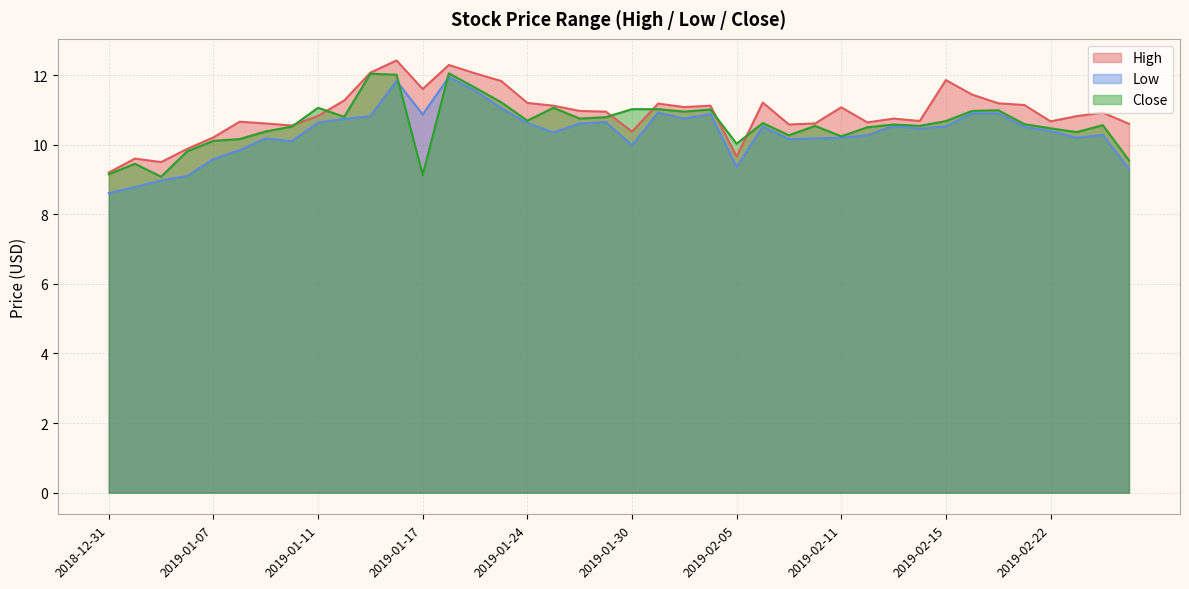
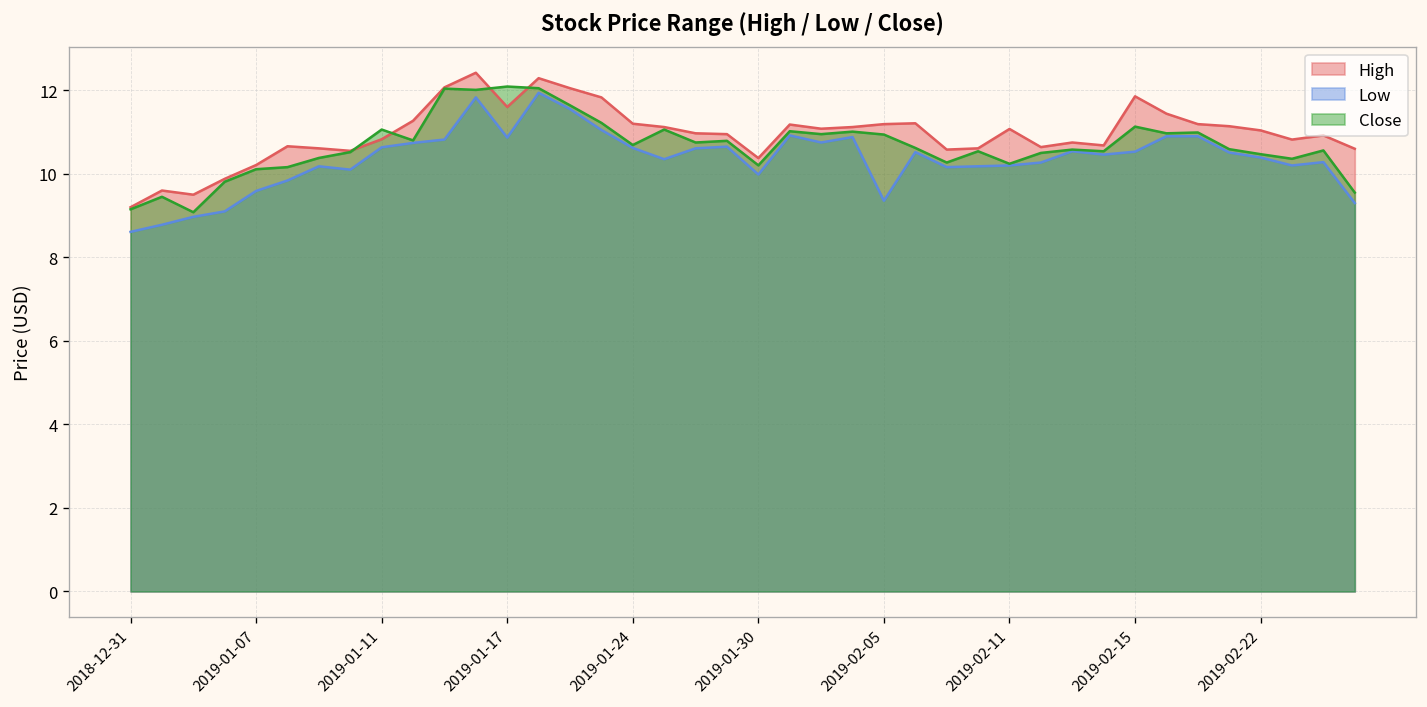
  {
    "High": {
      "2019-01-07": 10.2,
      "2019-01-11": 10.8,
      "2019-01-17": 11.6,
      "2019-01-24": 11.2,
      "2019-01-30": 10.4,
-     "2019-02-05": 9.7,
+     "2019-02-05": 11.2,
      "2019-02-11": 11.1,
      "2019-02-15": 11.9,
-     "2019-02-22": 10.7
+     "2019-02-22": 11.0
    },
    "Low": {
      "2018-12-31": 8.6,
      "2019-01-07": 9.6,
      "2019-01-11": 10.6,
      "2019-01-17": 10.9,
      "2019-01-30": 10.0,
      "2019-02-05": 9.4,
      "2019-02-15": 10.5,
      "2019-02-22": 10.4
    },
    "Close": {
      "2019-01-07": 10.1,
      "2019-01-11": 11.1,
-     "2019-01-17": 9.1,
-     "2019-01-30": 11.0,
-     "2019-02-05": 10.0,
-     "2019-02-15": 10.7,
+     "2019-01-17": 12.1,
+     "2019-01-30": 10.2,
+     "2019-02-05": 10.9,
+     "2019-02-15": 11.1,
      "2019-02-22": 10.5
    }
  }
